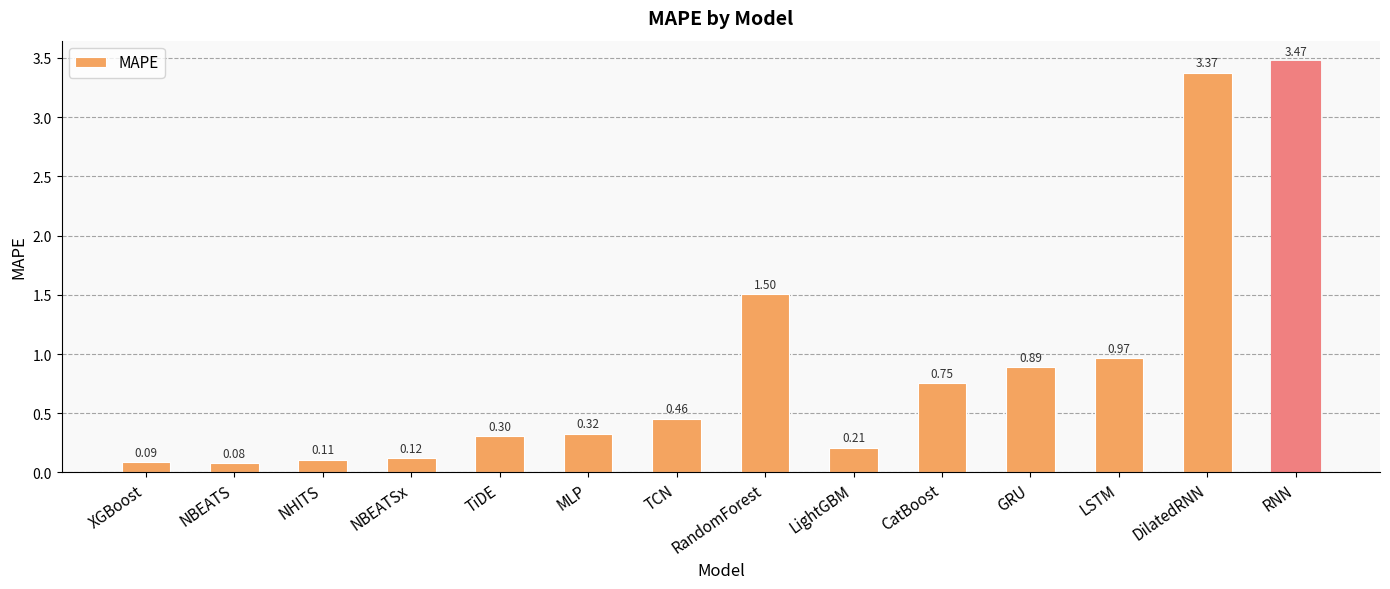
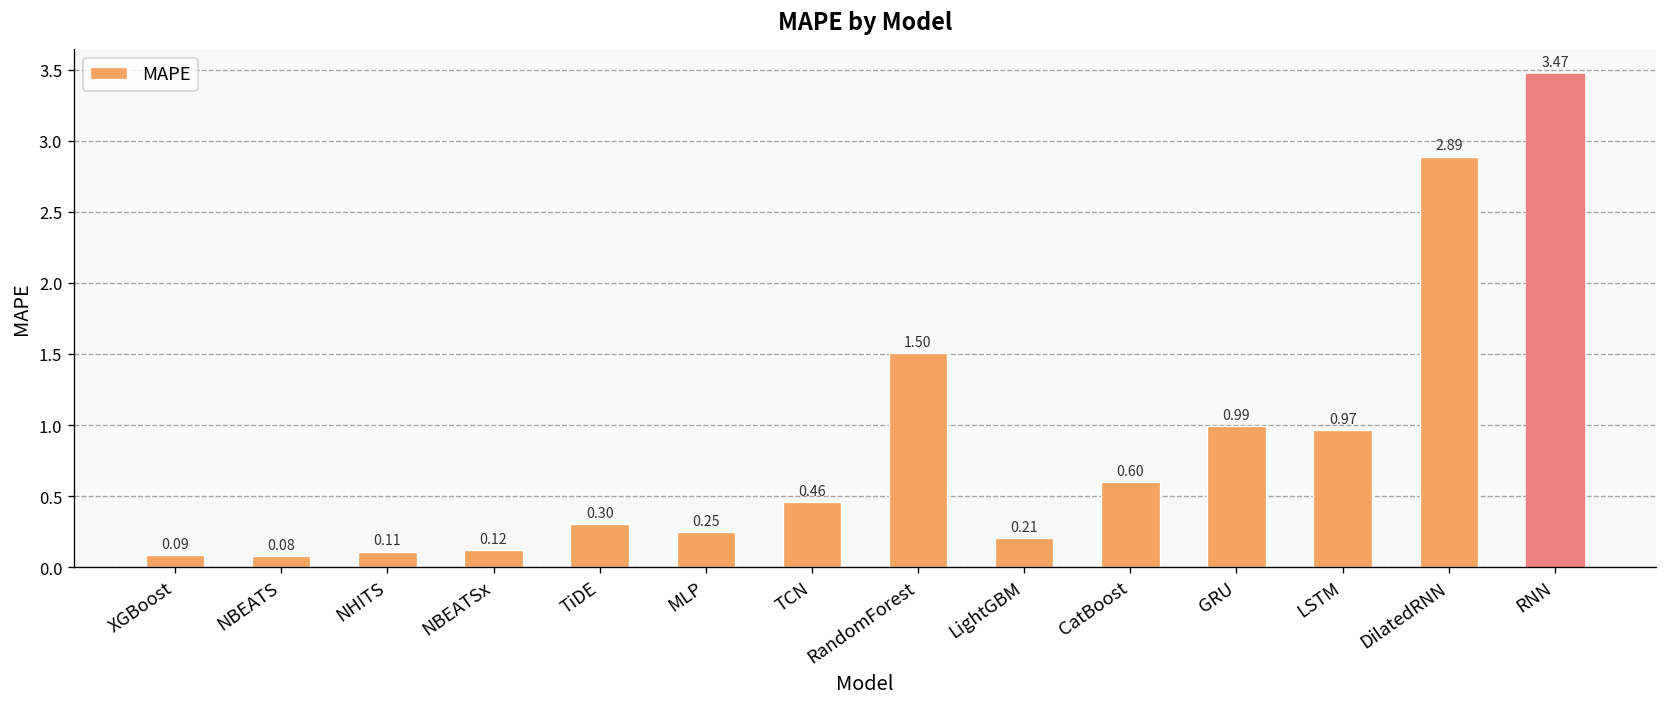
  {
    "XGBoost": 0.09,
    "NBEATS": 0.08,
    "NHITS": 0.11,
    "NBEATSx": 0.12,
    "TiDE": 0.30,
-   "MLP": 0.32,
+   "MLP": 0.25,
    "TCN": 0.46,
    "RandomForest": 1.50,
    "LightGBM": 0.21,
-   "CatBoost": 0.75,
-   "GRU": 0.89,
+   "CatBoost": 0.60,
+   "GRU": 0.99,
    "LSTM": 0.97,
-   "DilatedRNN": 3.37,
+   "DilatedRNN": 2.89,
    "RNN": 3.47
  }
